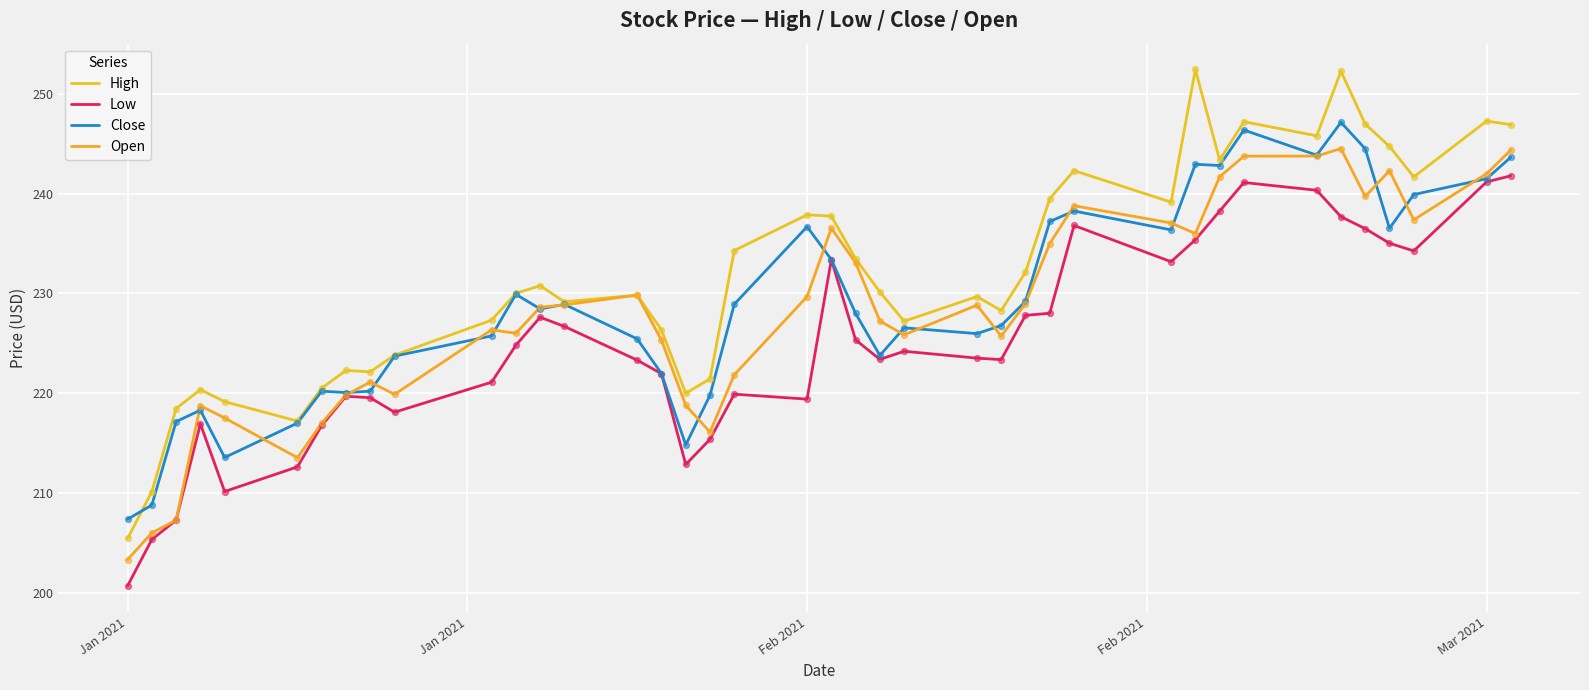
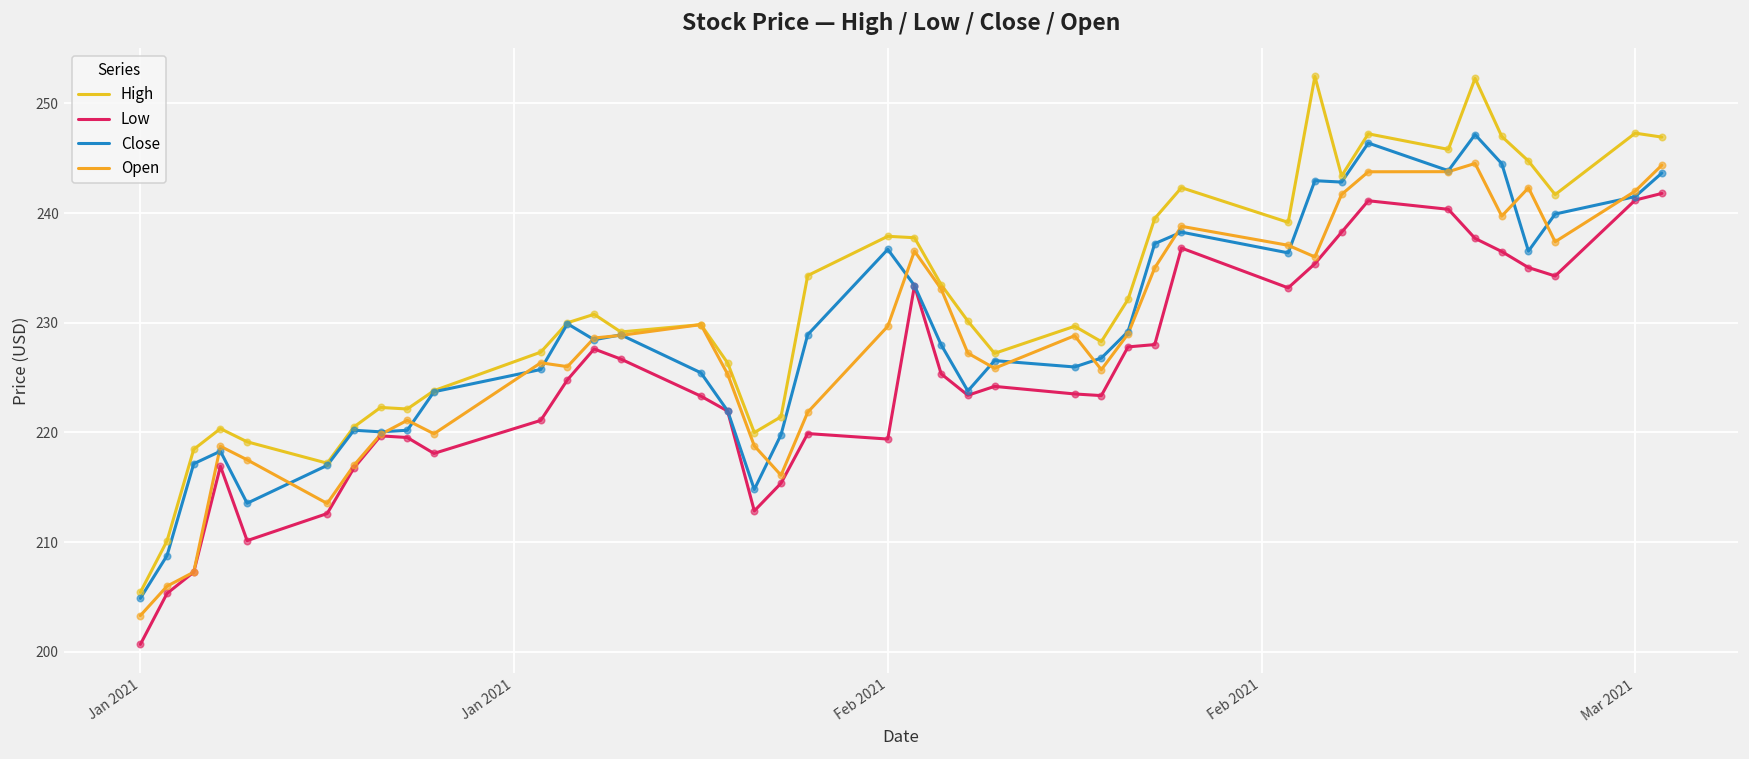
  {
    "Low": {
      "Jan 2021": 201,
      "Feb 2021": 219,
      "Mar 2021": 241
    },
    "Close": {
-     "Jan 2021": 207,
+     "Jan 2021": 205,
      "Feb 2021": 237,
      "Mar 2021": 242
    }
  }
